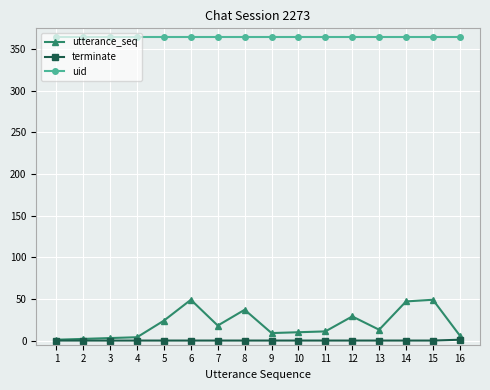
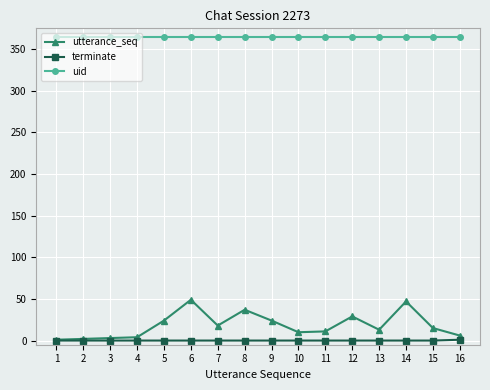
  {
    "utterance_seq": {
      "4": 0,
      "5": 20,
      "6": 50,
      "7": 20,
      "8": 40,
-     "9": 10,
+     "9": 20,
      "10": 10,
      "11": 10,
      "12": 30,
      "13": 10,
      "14": 50,
-     "15": 50,
+     "15": 20,
      "16": 10
    },
    "terminate": {
      "4": 0,
      "5": 0,
      "6": 0,
      "7": 0,
      "8": 0,
      "9": 0,
      "10": 0,
      "11": 0,
      "12": 0,
      "13": 0,
      "14": 0,
      "15": 0,
      "16": 0
    },
    "uid": {
      "5": 370,
      "6": 370,
      "7": 370,
      "8": 370,
      "9": 370,
      "10": 370,
      "11": 370,
      "12": 370,
      "13": 370,
      "14": 370,
      "15": 370,
      "16": 370
    }
  }
